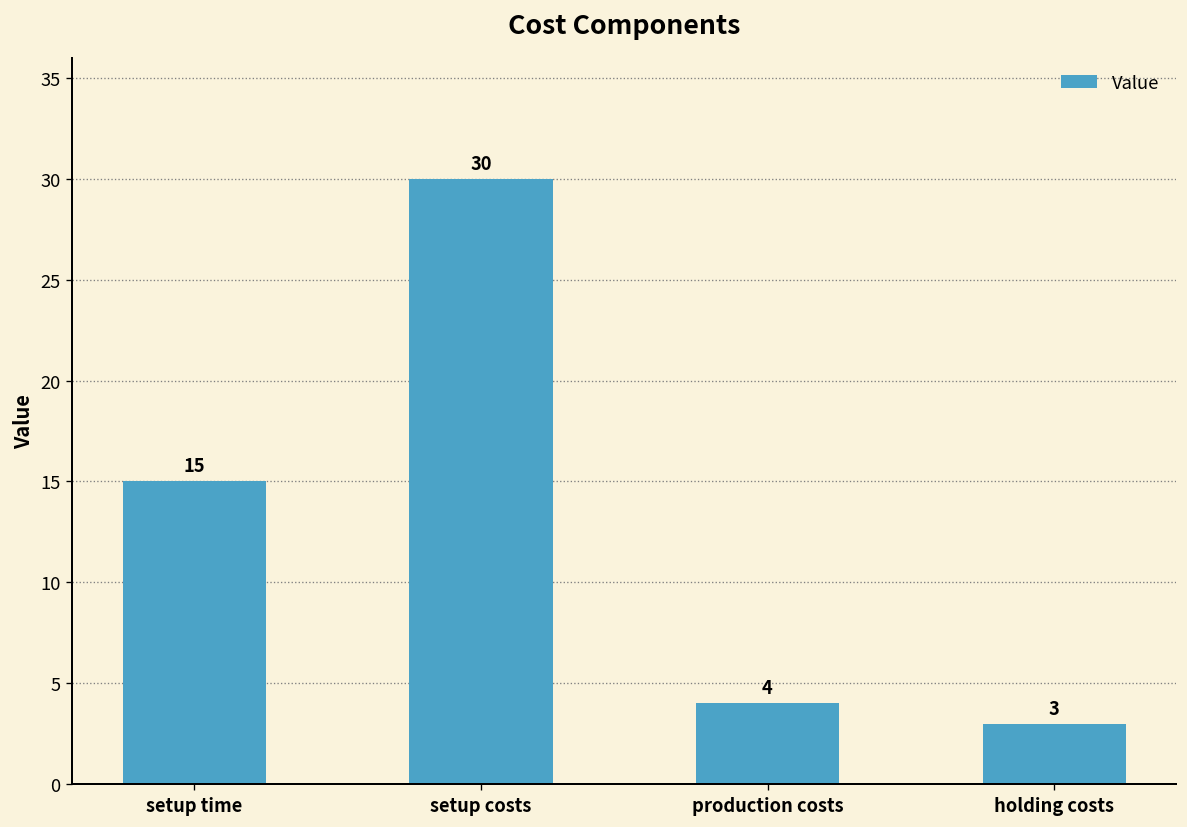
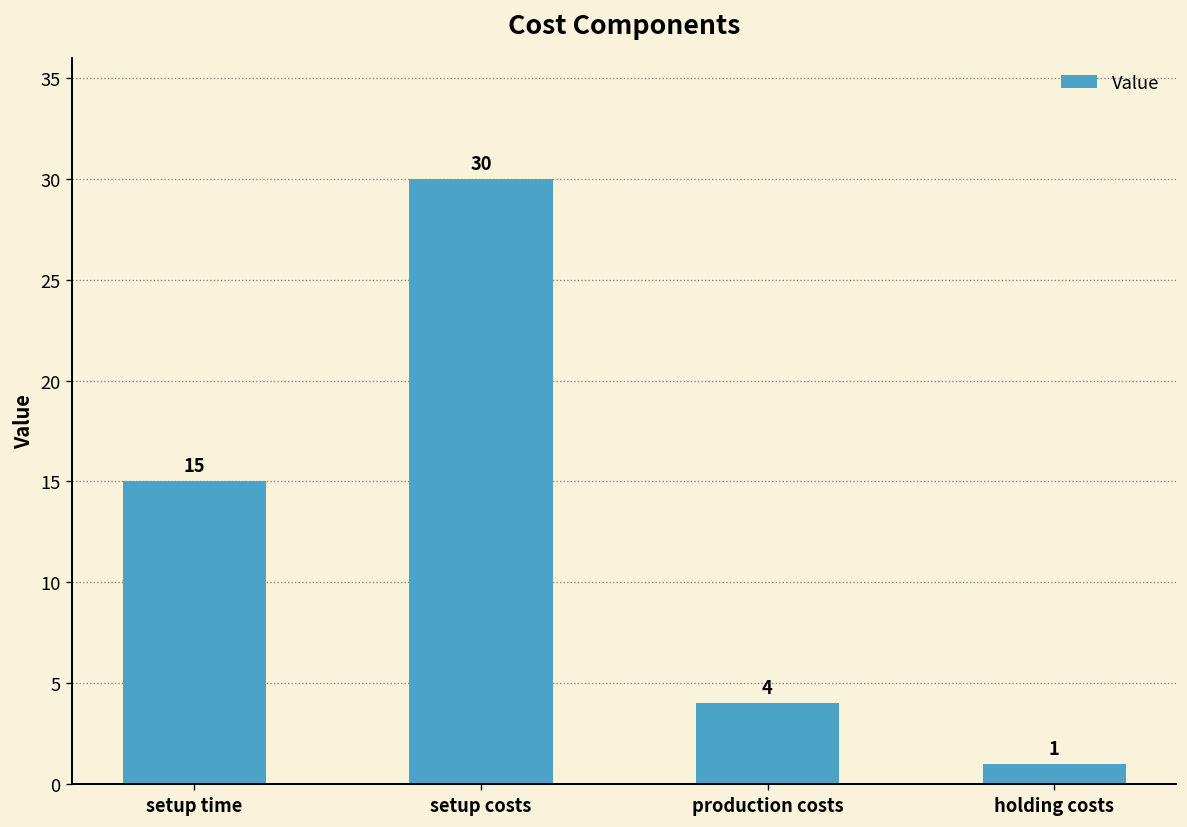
  {
    "setup time": 15,
    "setup costs": 30,
    "production costs": 4,
-   "holding costs": 3
+   "holding costs": 1
  }
